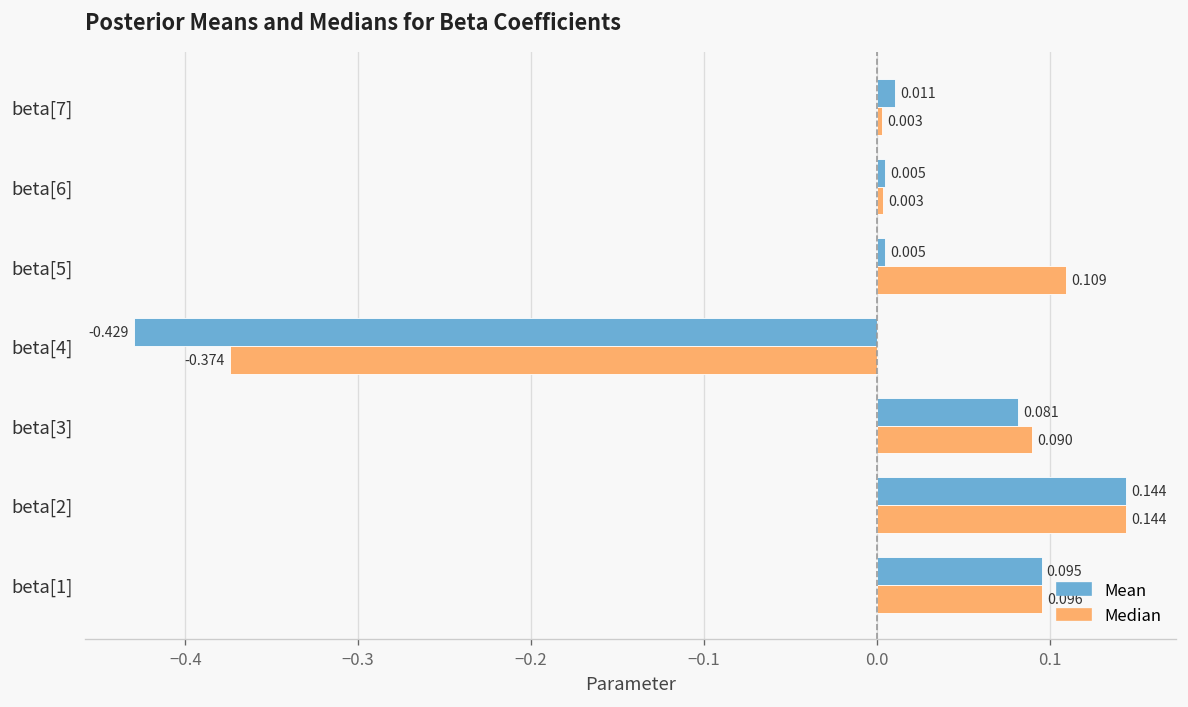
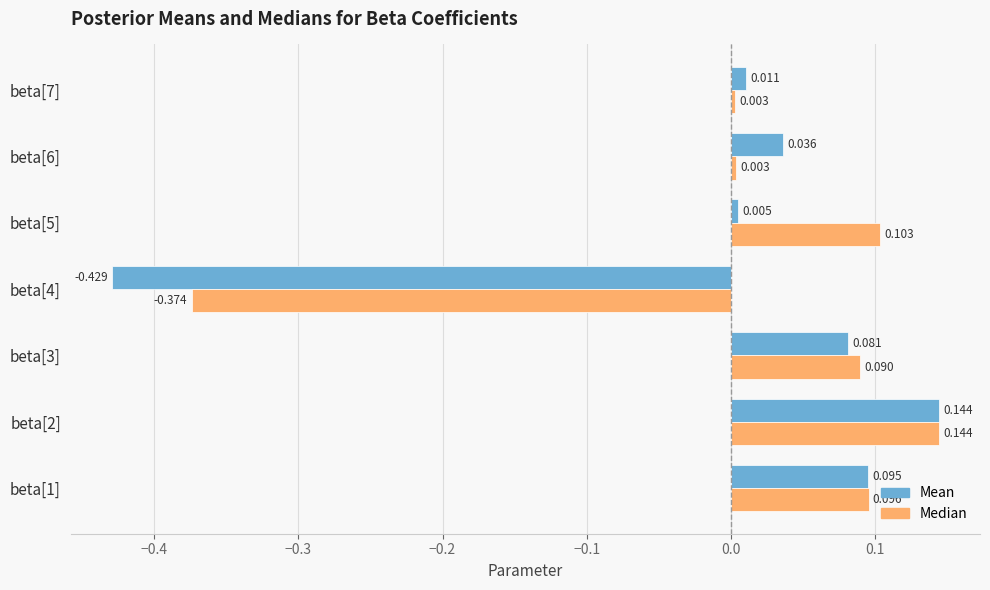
  {
    "Mean": {
      "beta[7]": 0.011,
-     "beta[6]": 0.005,
+     "beta[6]": 0.036,
      "beta[5]": 0.005,
      "beta[4]": -0.429,
      "beta[3]": 0.081,
      "beta[2]": 0.144,
      "beta[1]": 0.095
    },
    "Median": {
      "beta[7]": 0.003,
      "beta[6]": 0.003,
-     "beta[5]": 0.109,
+     "beta[5]": 0.103,
      "beta[4]": -0.374,
      "beta[3]": 0.090,
      "beta[2]": 0.144,
      "beta[1]": 0.096
    }
  }
